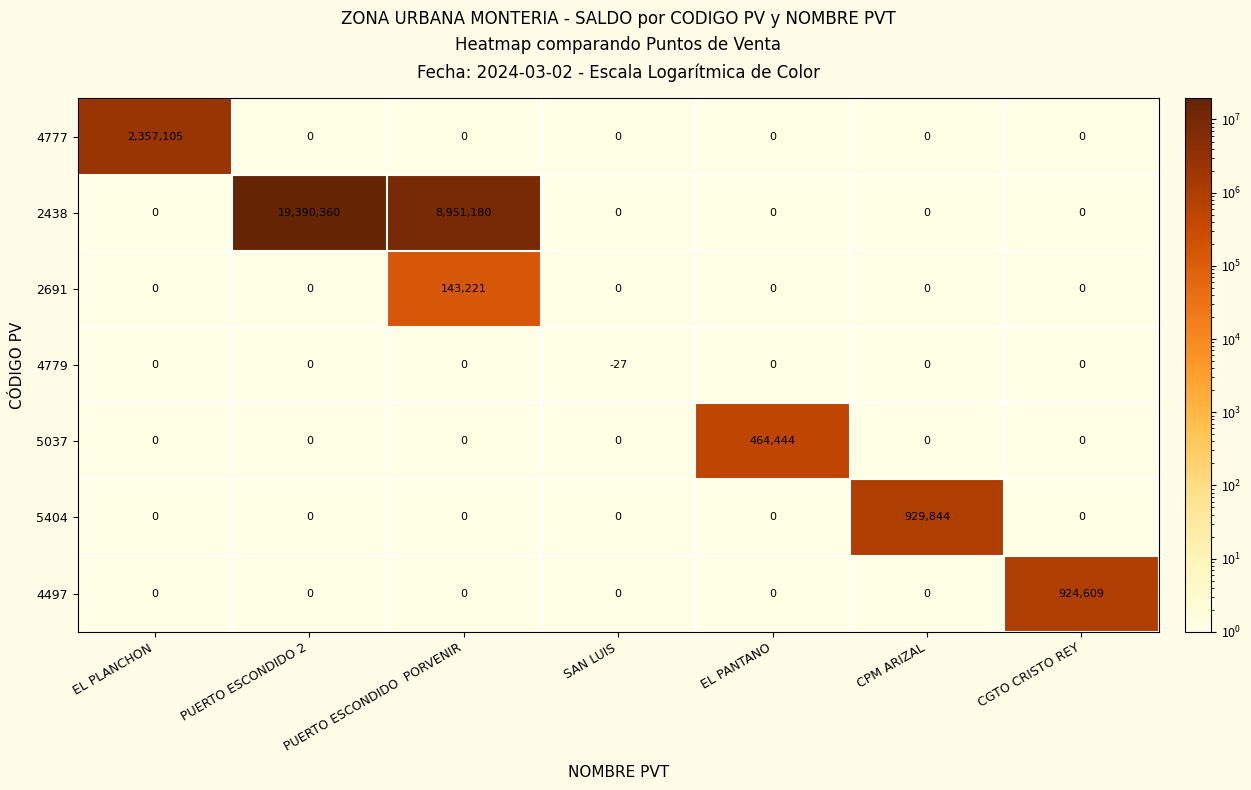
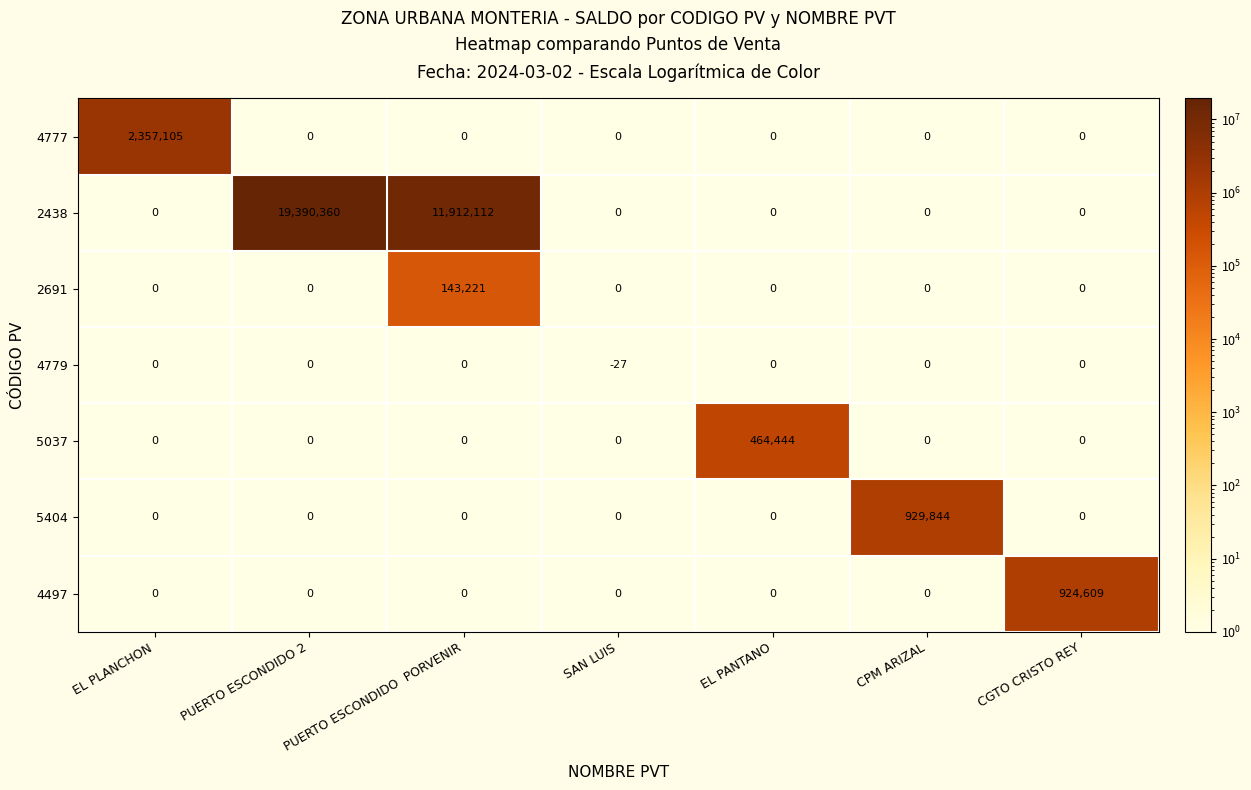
  {
    "4777": {
      "EL PLANCHON": "2,357,105",
      "PUERTO ESCONDIDO 2": "0",
      "PUERTO ESCONDIDO PORVENIR": "0",
      "SAN LUIS": "0",
      "EL PANTANO": "0",
      "CPM ARIZAL": "0",
      "CGTO CRISTO REY": "0"
    },
    "2438": {
      "EL PLANCHON": "0",
      "PUERTO ESCONDIDO 2": "19,390,360",
-     "PUERTO ESCONDIDO PORVENIR": "8,951,180",
+     "PUERTO ESCONDIDO PORVENIR": "11,912,112",
      "SAN LUIS": "0",
      "EL PANTANO": "0",
      "CPM ARIZAL": "0",
      "CGTO CRISTO REY": "0"
    },
    "2691": {
      "EL PLANCHON": "0",
      "PUERTO ESCONDIDO 2": "0",
      "PUERTO ESCONDIDO PORVENIR": "143,221",
      "SAN LUIS": "0",
      "EL PANTANO": "0",
      "CPM ARIZAL": "0",
      "CGTO CRISTO REY": "0"
    },
    "4779": {
      "EL PLANCHON": "0",
      "PUERTO ESCONDIDO 2": "0",
      "PUERTO ESCONDIDO PORVENIR": "0",
      "SAN LUIS": "-27",
      "EL PANTANO": "0",
      "CPM ARIZAL": "0",
      "CGTO CRISTO REY": "0"
    },
    "5037": {
      "EL PLANCHON": "0",
      "PUERTO ESCONDIDO 2": "0",
      "PUERTO ESCONDIDO PORVENIR": "0",
      "SAN LUIS": "0",
      "EL PANTANO": "464,444",
      "CPM ARIZAL": "0",
      "CGTO CRISTO REY": "0"
    },
    "5404": {
      "EL PLANCHON": "0",
      "PUERTO ESCONDIDO 2": "0",
      "PUERTO ESCONDIDO PORVENIR": "0",
      "SAN LUIS": "0",
      "EL PANTANO": "0",
      "CPM ARIZAL": "929,844",
      "CGTO CRISTO REY": "0"
    },
    "4497": {
      "EL PLANCHON": "0",
      "PUERTO ESCONDIDO 2": "0",
      "PUERTO ESCONDIDO PORVENIR": "0",
      "SAN LUIS": "0",
      "EL PANTANO": "0",
      "CPM ARIZAL": "0",
      "CGTO CRISTO REY": "924,609"
    }
  }
